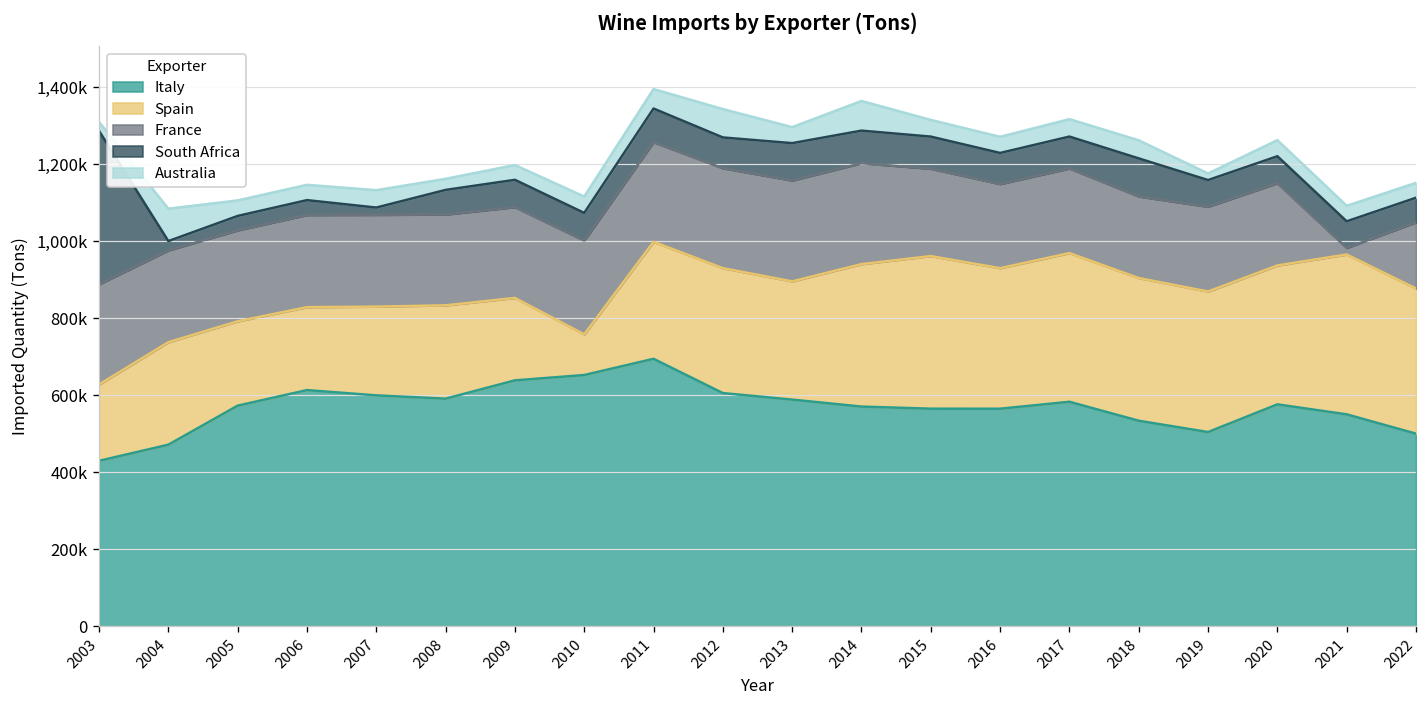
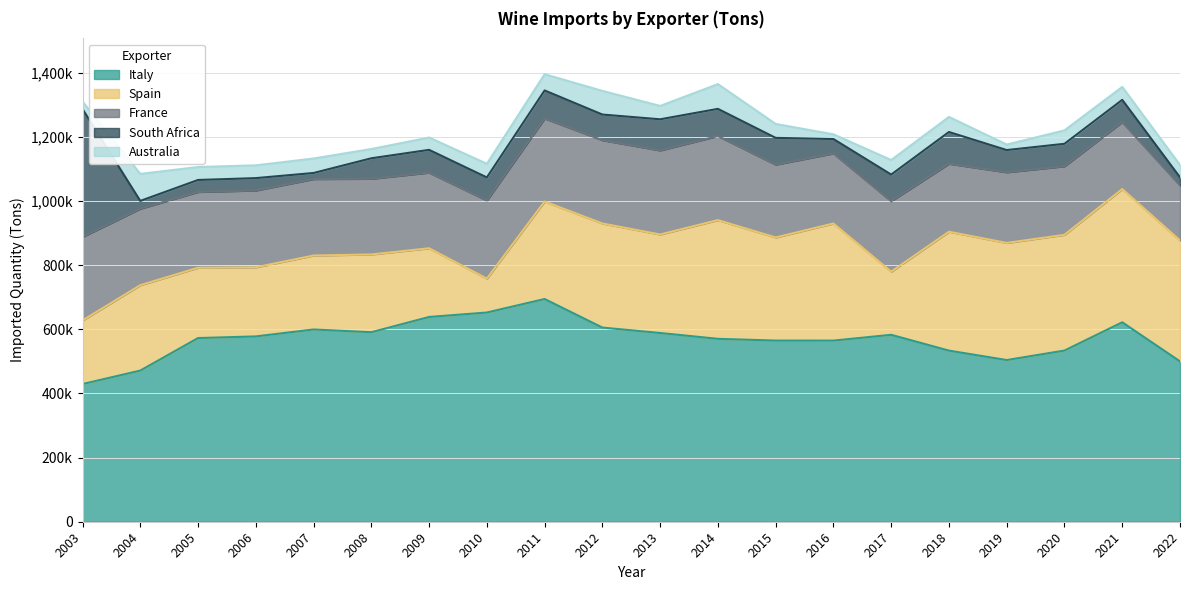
  {
    "Italy": {
      "2003": "430,000",
      "2004": "470,000",
      "2005": "570,000",
-     "2006": "610,000",
+     "2006": "580,000",
      "2007": "600,000",
      "2008": "590,000",
      "2009": "640,000",
      "2010": "650,000",
      "2011": "690,000",
      "2012": "610,000",
      "2013": "590,000",
      "2014": "570,000",
      "2015": "560,000",
      "2016": "560,000",
      "2017": "580,000",
      "2018": "530,000",
      "2019": "500,000",
-     "2020": "580,000",
-     "2021": "550,000",
+     "2020": "530,000",
+     "2021": "620,000",
      "2022": "500,000"
    },
    "Spain": {
      "2003": "200,000",
      "2004": "270,000",
      "2005": "220,000",
      "2006": "220,000",
      "2007": "230,000",
      "2008": "240,000",
      "2009": "210,000",
      "2010": "110,000",
      "2011": "300,000",
      "2012": "320,000",
      "2013": "310,000",
      "2014": "370,000",
-     "2015": "400,000",
+     "2015": "320,000",
      "2016": "370,000",
-     "2017": "390,000",
+     "2017": "200,000",
      "2018": "370,000",
      "2019": "370,000",
      "2020": "360,000",
      "2021": "420,000",
      "2022": "380,000"
    },
    "France": {
      "2003": "260,000",
      "2004": "240,000",
      "2005": "240,000",
      "2006": "240,000",
      "2007": "240,000",
      "2008": "240,000",
      "2009": "240,000",
      "2010": "240,000",
      "2011": "260,000",
      "2012": "260,000",
      "2013": "260,000",
      "2014": "260,000",
      "2015": "230,000",
      "2016": "220,000",
      "2017": "220,000",
      "2018": "210,000",
      "2019": "220,000",
      "2020": "210,000",
-     "2021": "20,000",
+     "2021": "210,000",
      "2022": "170,000"
    },
    "South Africa": {
      "2003": "400,000",
      "2004": "20,000",
      "2005": "40,000",
      "2006": "40,000",
      "2007": "20,000",
      "2008": "60,000",
      "2009": "70,000",
      "2010": "70,000",
      "2011": "90,000",
      "2012": "80,000",
      "2013": "100,000",
      "2014": "80,000",
      "2015": "80,000",
-     "2016": "80,000",
+     "2016": "40,000",
      "2017": "80,000",
      "2018": "100,000",
      "2019": "70,000",
      "2020": "70,000",
      "2021": "70,000",
-     "2022": "60,000"
+     "2022": "20,000"
    },
    "Australia": {
      "2003": "20,000",
      "2004": "80,000",
      "2005": "40,000",
      "2006": "40,000",
      "2007": "50,000",
      "2008": "30,000",
      "2009": "40,000",
      "2010": "40,000",
      "2011": "50,000",
      "2012": "70,000",
      "2013": "40,000",
      "2014": "80,000",
      "2015": "40,000",
-     "2016": "40,000",
+     "2016": "10,000",
      "2017": "50,000",
      "2018": "50,000",
      "2019": "20,000",
      "2020": "40,000",
      "2021": "40,000",
      "2022": "40,000"
    }
  }
